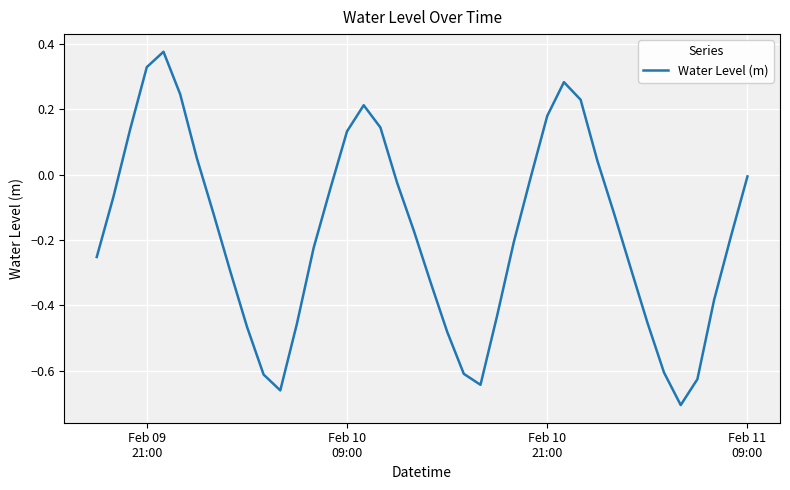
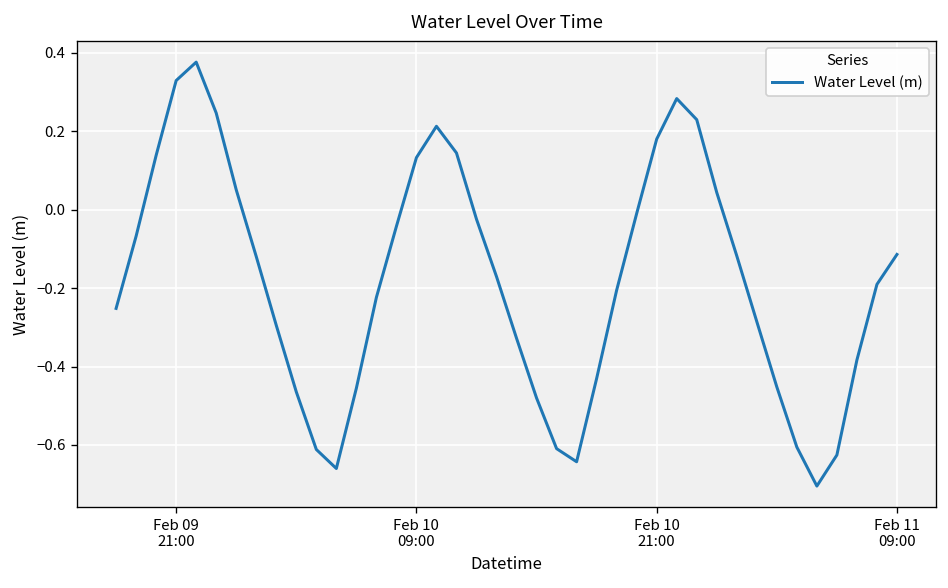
  {
    "Feb 09 21:00": 0.33,
    "Feb 10 09:00": 0.13,
    "Feb 10 21:00": 0.18,
-   "Feb 11 09:00": -0.01
+   "Feb 11 09:00": -0.11
  }
